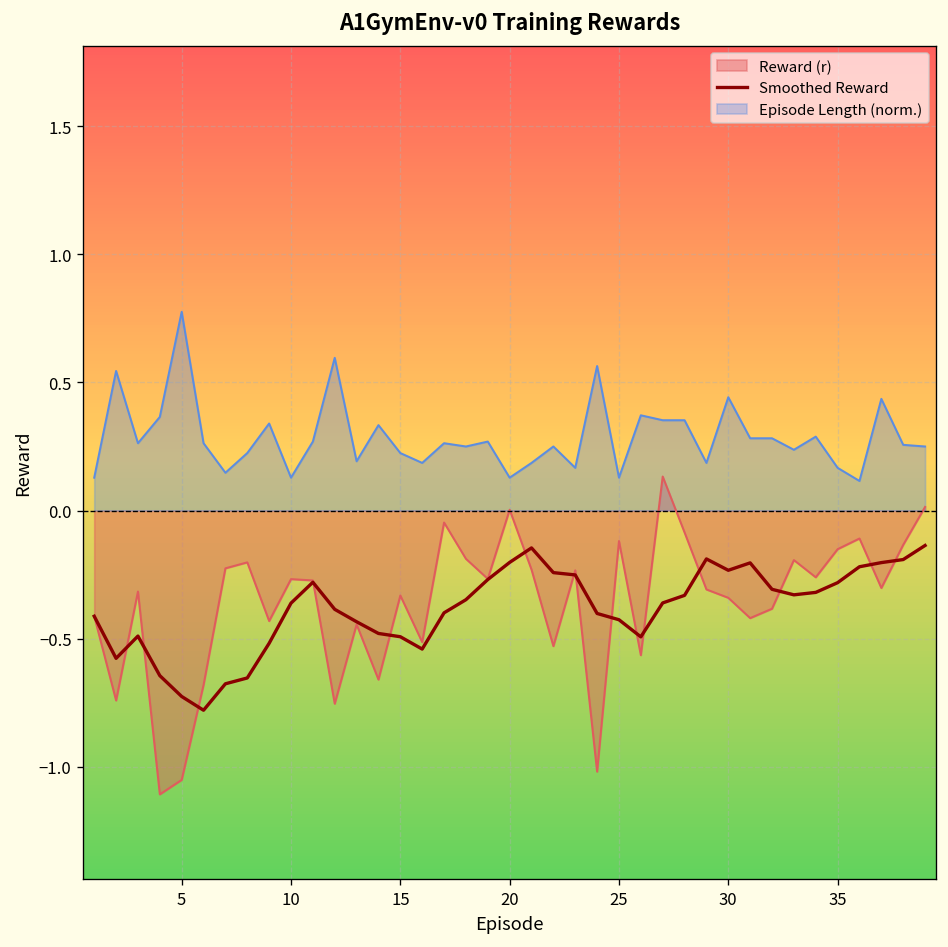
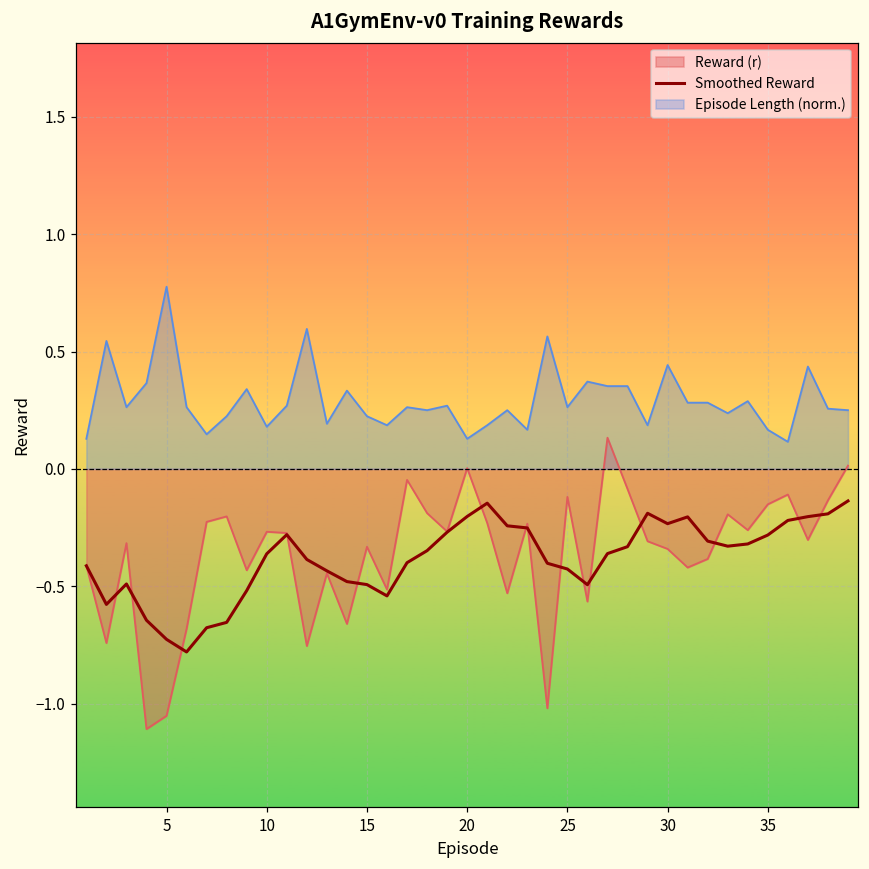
  {
    "Smoothed Reward": {
      "5": -0.73,
      "10": -0.36,
      "15": -0.49,
      "20": -0.20,
      "25": -0.43,
      "30": -0.23,
      "35": -0.28
    },
    "Episode Length (norm.)": {
      "5": 0.78,
-     "10": 0.13,
+     "10": 0.18,
      "15": 0.22,
      "20": 0.13,
-     "25": 0.13,
+     "25": 0.26,
      "30": 0.44,
      "35": 0.17
    }
  }
